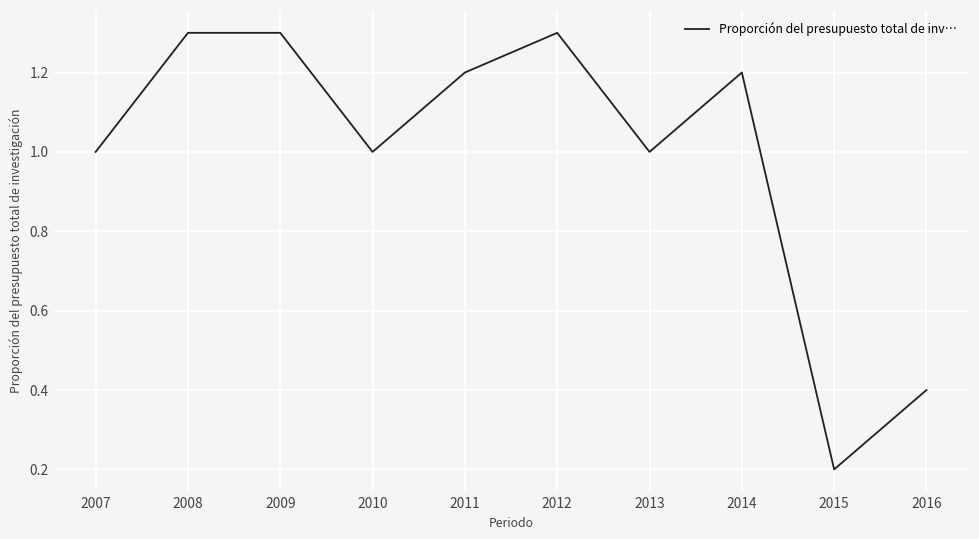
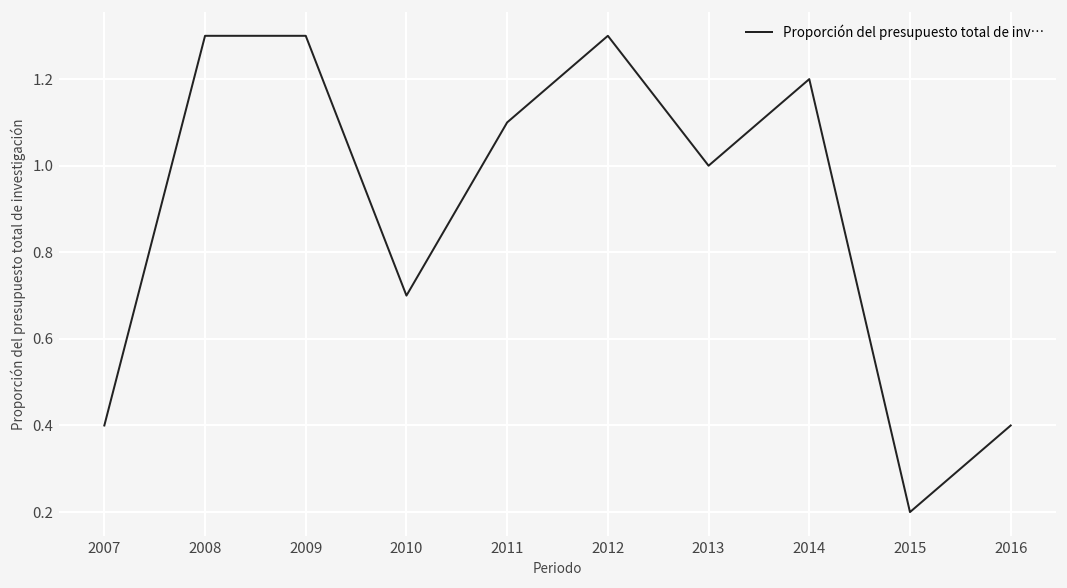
  {
-   "2007": 1.0,
+   "2007": 0.4,
    "2008": 1.3,
    "2009": 1.3,
-   "2010": 1.0,
-   "2011": 1.2,
+   "2010": 0.7,
+   "2011": 1.1,
    "2012": 1.3,
    "2013": 1.0,
    "2014": 1.2,
    "2015": 0.2,
    "2016": 0.4
  }
